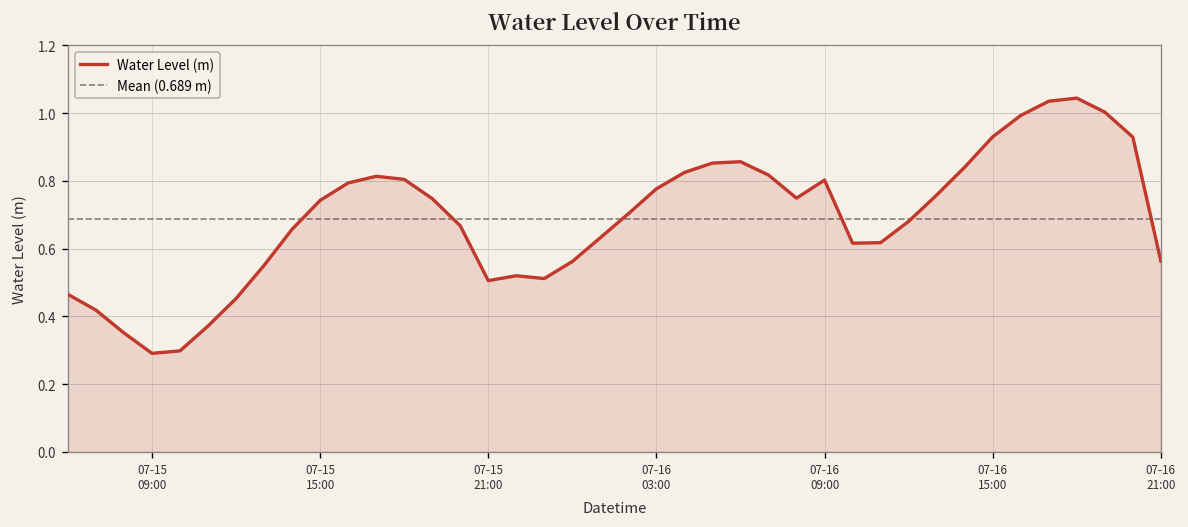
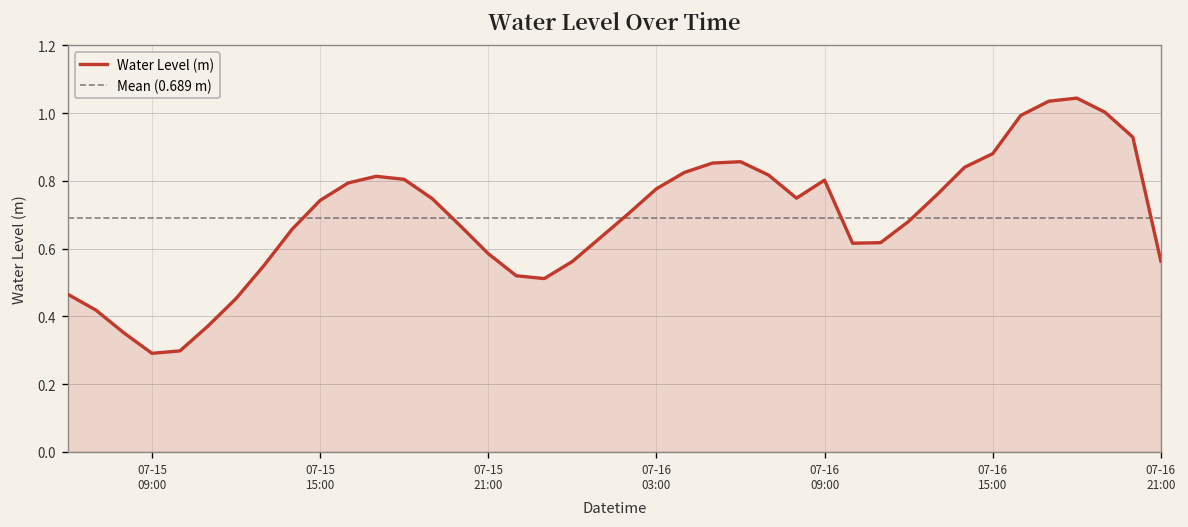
  {
    "07-15 09:00": 0.29,
    "07-15 15:00": 0.74,
-   "07-15 21:00": 0.51,
+   "07-15 21:00": 0.59,
    "07-16 03:00": 0.78,
    "07-16 09:00": 0.80,
-   "07-16 15:00": 0.93,
+   "07-16 15:00": 0.88,
    "07-16 21:00": 0.56
  }
